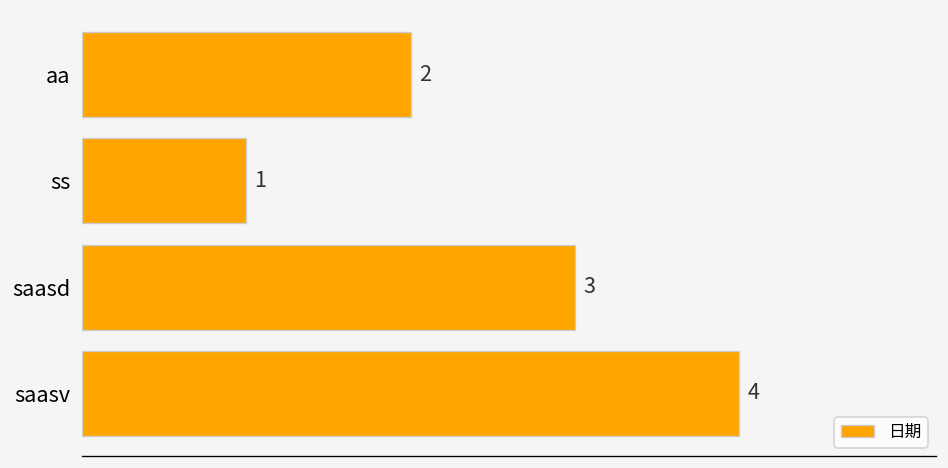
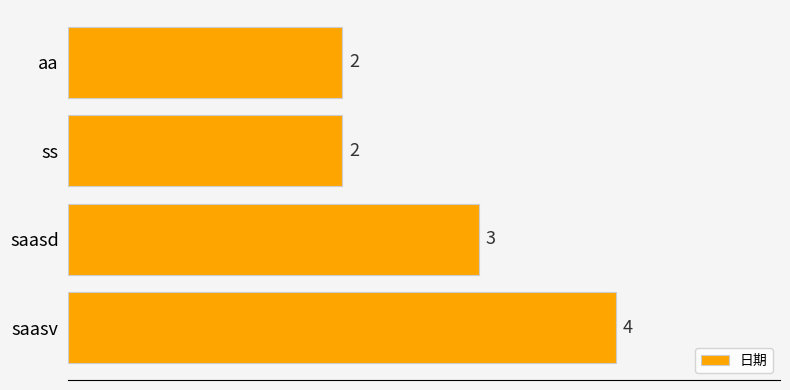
  {
    "aa": 2,
-   "ss": 1,
+   "ss": 2,
    "saasd": 3,
    "saasv": 4
  }
